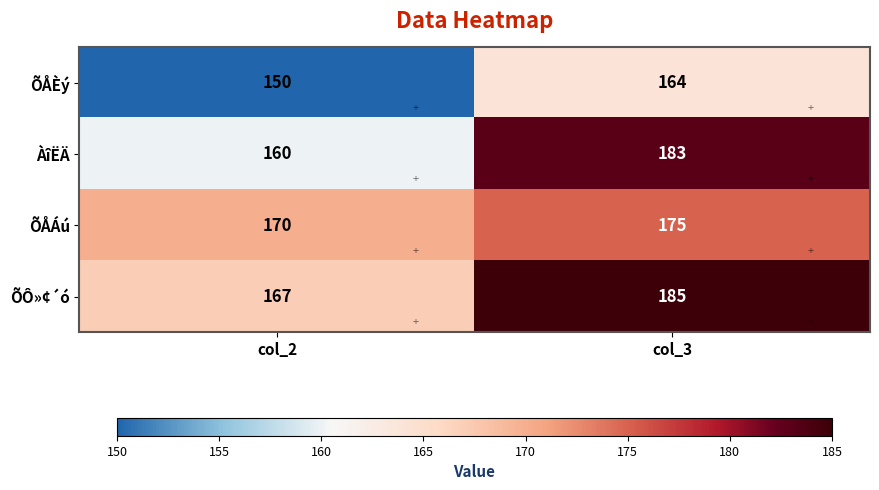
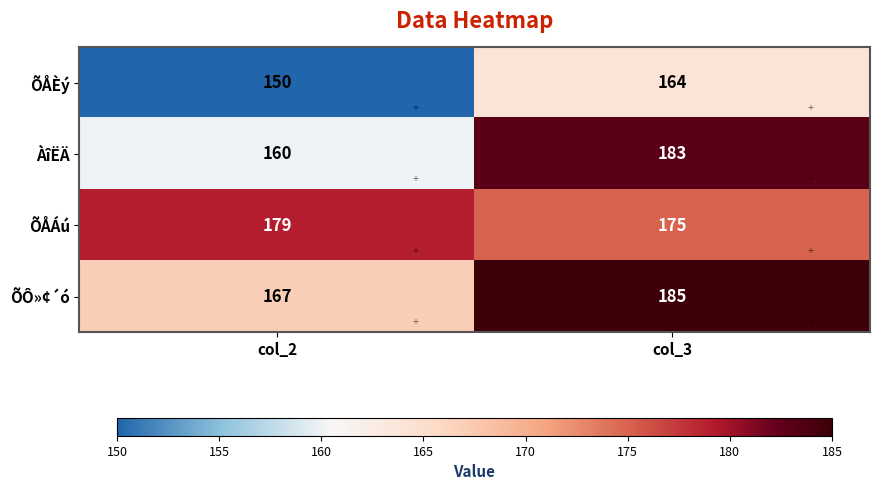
  {
    "ÕÅÁú": {
-     "col_2": 170
+     "col_2": 179
    },
    "ÕÔ»¢´ó": {
      "col_3": 185
    }
  }
